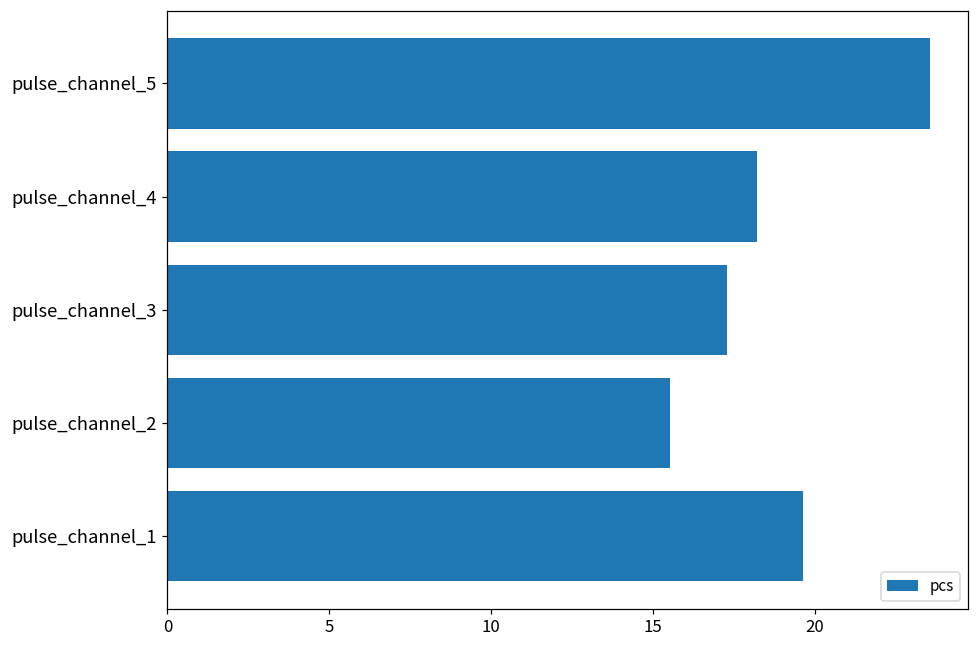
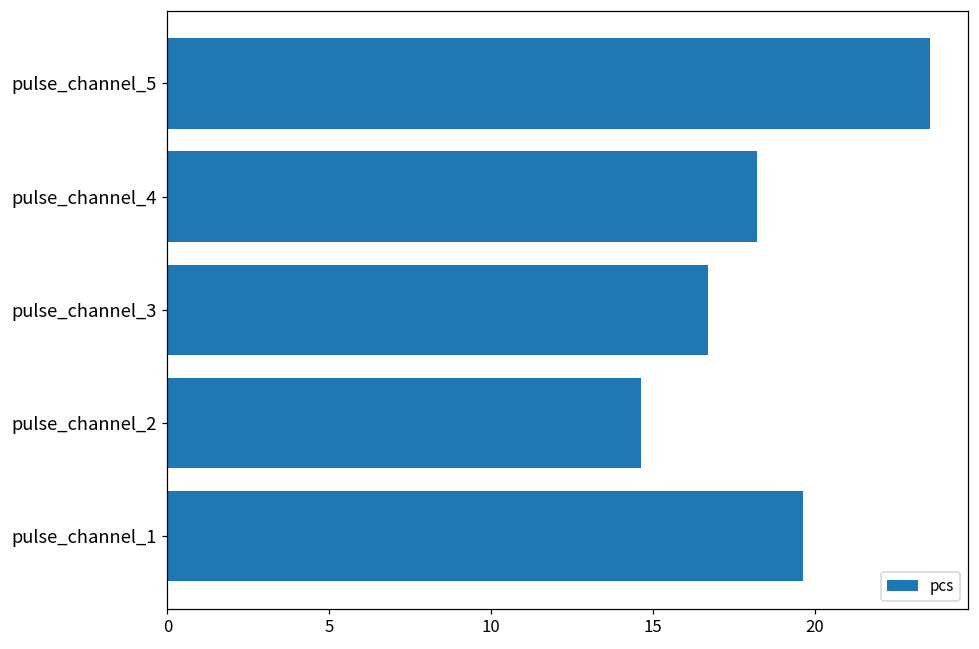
  {
    "pulse_channel_5": 23.5,
    "pulse_channel_4": 18.2,
-   "pulse_channel_3": 17.3,
-   "pulse_channel_2": 15.5,
+   "pulse_channel_3": 16.7,
+   "pulse_channel_2": 14.6,
    "pulse_channel_1": 19.6
  }
